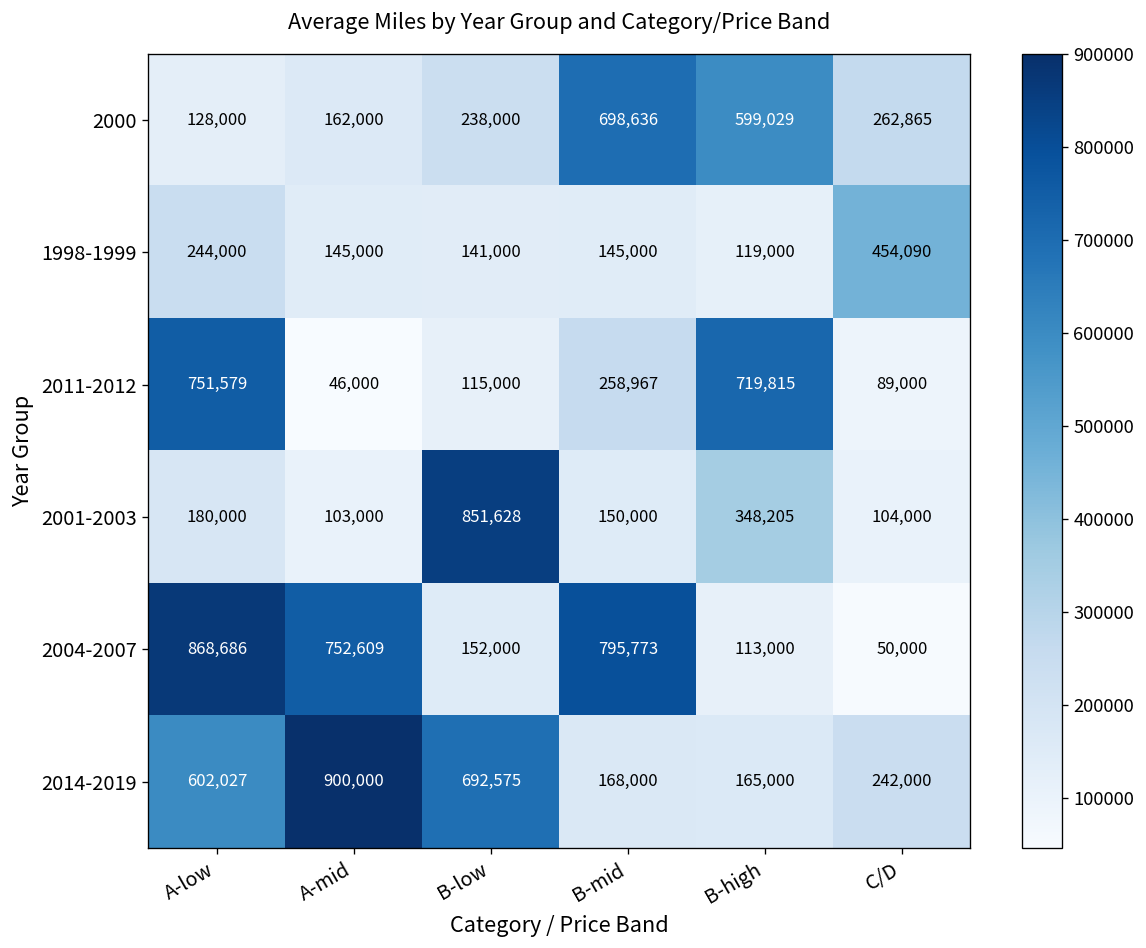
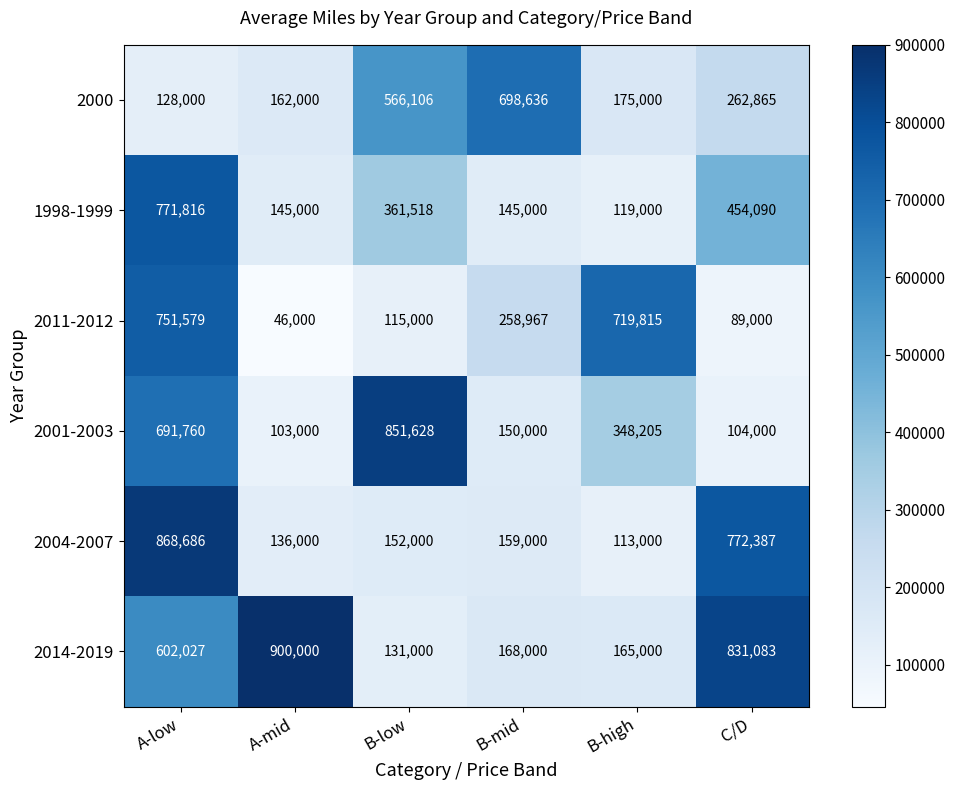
  {
    "2000": {
      "A-low": "128,000",
      "A-mid": "162,000",
-     "B-low": "238,000",
+     "B-low": "566,106",
      "B-mid": "698,636",
-     "B-high": "599,029",
+     "B-high": "175,000",
      "C/D": "262,865"
    },
    "1998-1999": {
-     "A-low": "244,000",
+     "A-low": "771,816",
      "A-mid": "145,000",
-     "B-low": "141,000",
+     "B-low": "361,518",
      "B-mid": "145,000",
      "B-high": "119,000",
      "C/D": "454,090"
    },
    "2011-2012": {
      "A-low": "751,579",
      "A-mid": "46,000",
      "B-low": "115,000",
      "B-mid": "258,967",
      "B-high": "719,815",
      "C/D": "89,000"
    },
    "2001-2003": {
-     "A-low": "180,000",
+     "A-low": "691,760",
      "A-mid": "103,000",
      "B-low": "851,628",
      "B-mid": "150,000",
      "B-high": "348,205",
      "C/D": "104,000"
    },
    "2004-2007": {
      "A-low": "868,686",
-     "A-mid": "752,609",
+     "A-mid": "136,000",
      "B-low": "152,000",
-     "B-mid": "795,773",
+     "B-mid": "159,000",
      "B-high": "113,000",
-     "C/D": "50,000"
+     "C/D": "772,387"
    },
    "2014-2019": {
      "A-low": "602,027",
      "A-mid": "900,000",
-     "B-low": "692,575",
+     "B-low": "131,000",
      "B-mid": "168,000",
      "B-high": "165,000",
-     "C/D": "242,000"
+     "C/D": "831,083"
    }
  }
